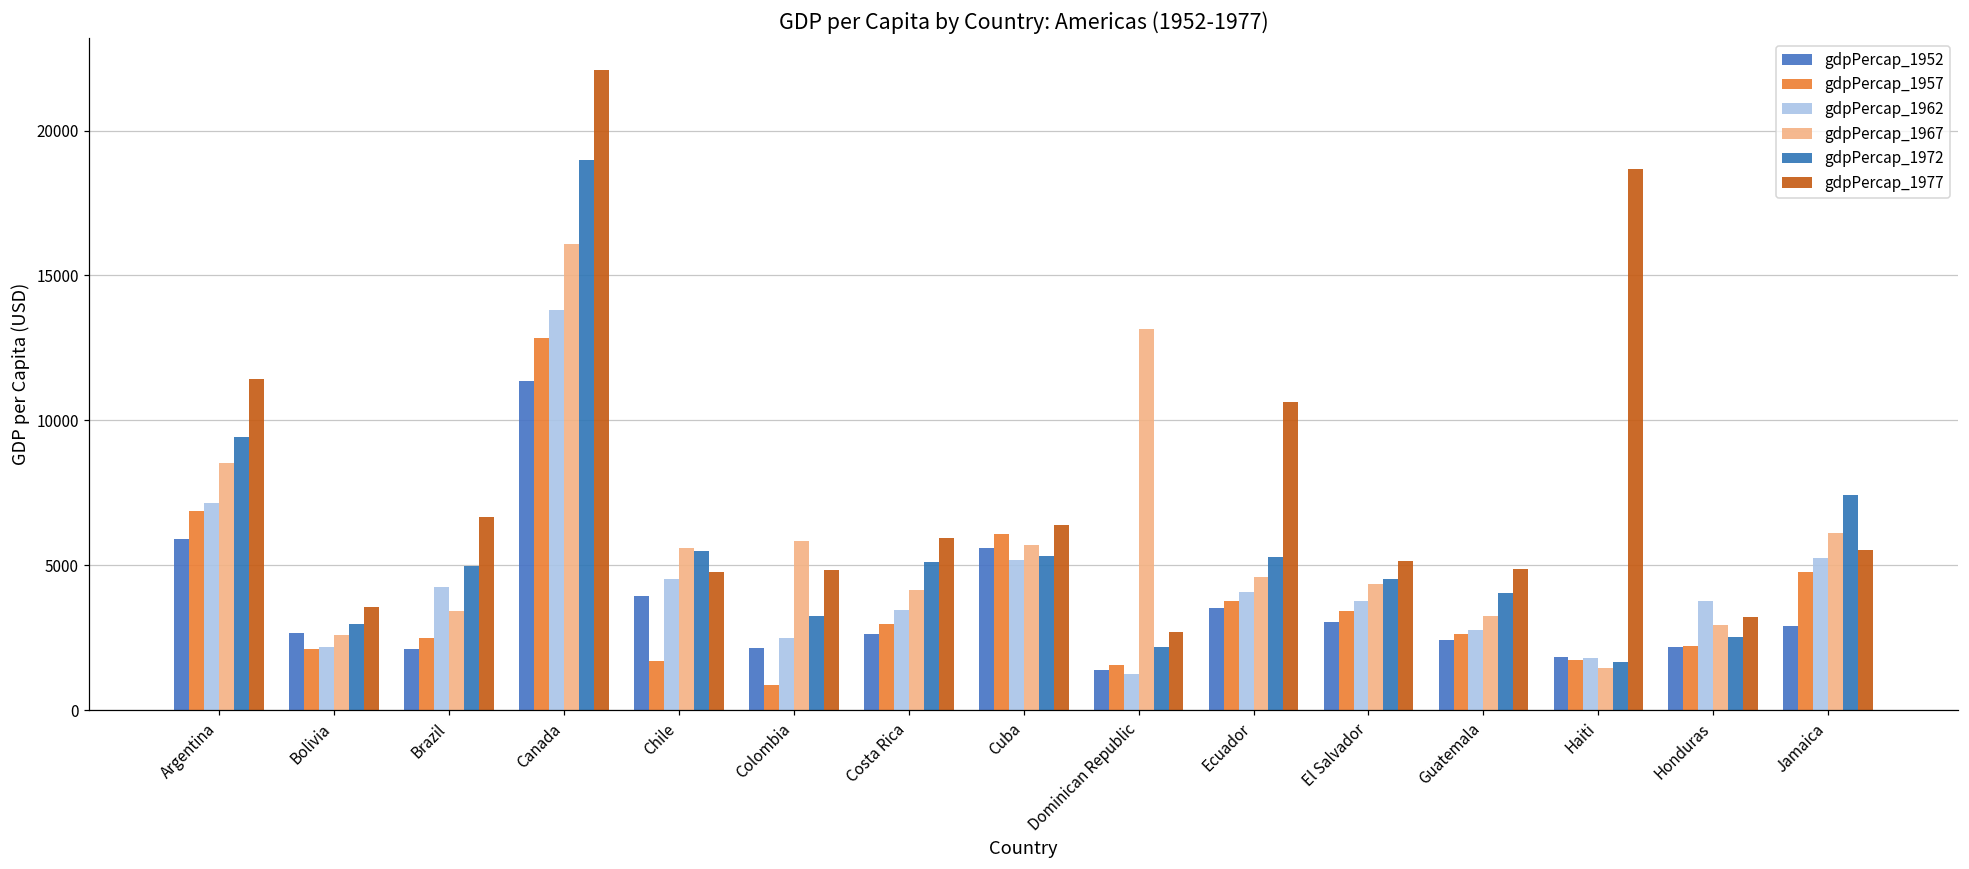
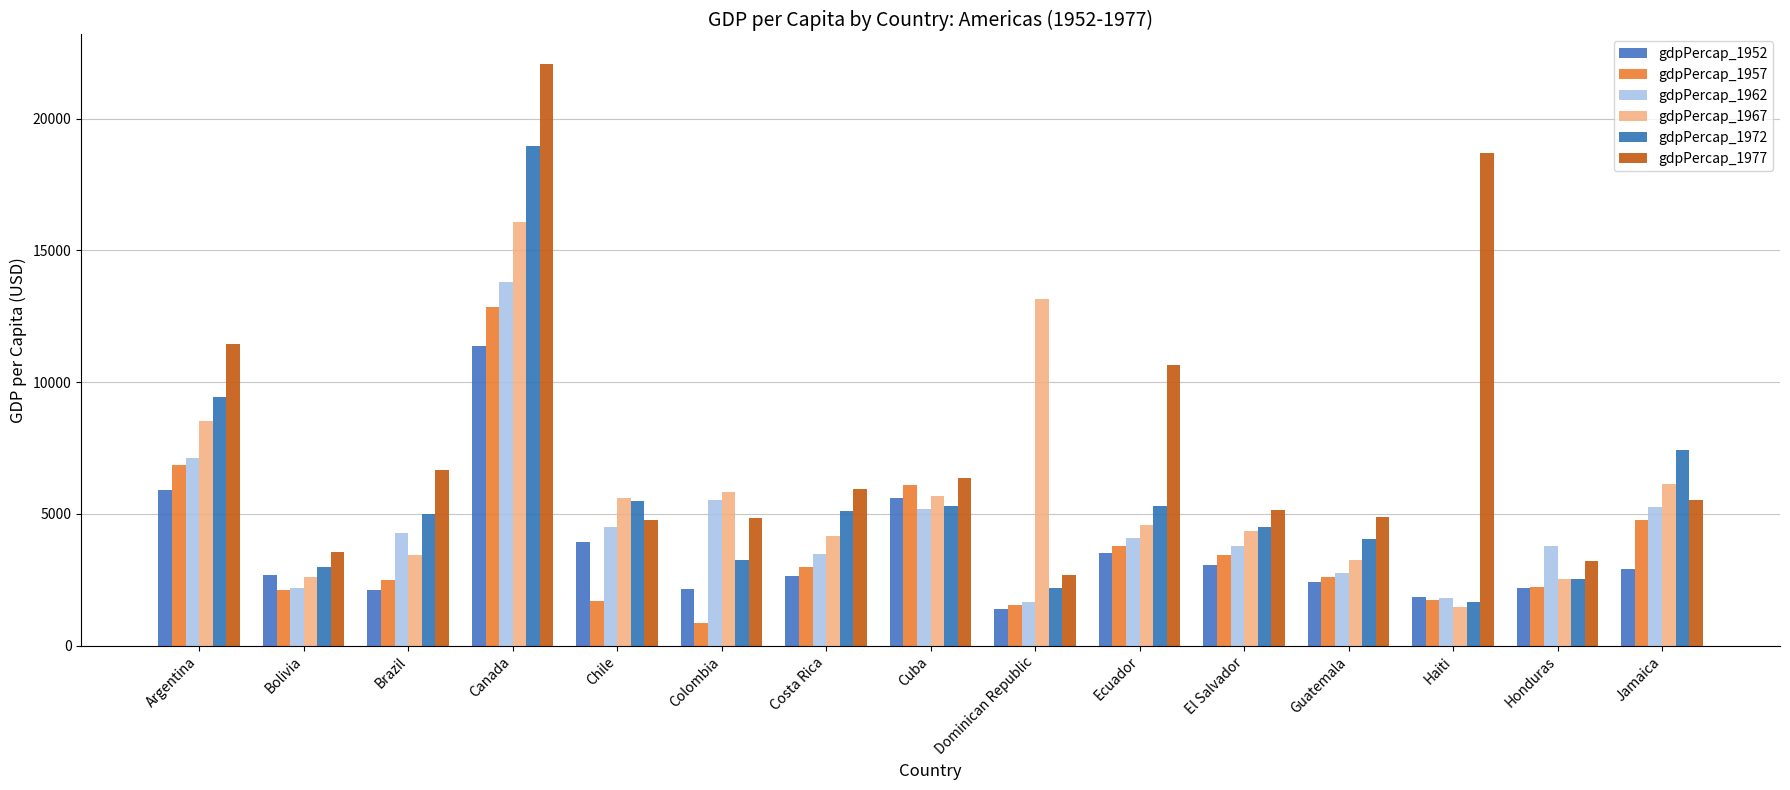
  {
    "gdpPercap_1957": {
      "Argentina": 6900,
      "Bolivia": 2100,
      "Brazil": 2500,
      "Canada": 12800,
      "Chile": 1700,
      "Colombia": 900,
      "Costa Rica": 3000,
      "Cuba": 6100,
      "Dominican Republic": 1500,
      "Ecuador": 3800,
      "El Salvador": 3400,
      "Guatemala": 2600,
      "Haiti": 1700,
      "Honduras": 2200,
      "Jamaica": 4800
    },
    "gdpPercap_1962": {
      "Argentina": 7100,
      "Bolivia": 2200,
      "Brazil": 4300,
      "Canada": 13800,
      "Chile": 4500,
-     "Colombia": 2500,
+     "Colombia": 5500,
      "Costa Rica": 3500,
      "Cuba": 5200,
-     "Dominican Republic": 1200,
+     "Dominican Republic": 1700,
      "Ecuador": 4100,
      "El Salvador": 3800,
      "Guatemala": 2800,
      "Haiti": 1800,
      "Honduras": 3800,
      "Jamaica": 5200
    },
    "gdpPercap_1967": {
      "Argentina": 8500,
      "Bolivia": 2600,
      "Brazil": 3400,
      "Canada": 16100,
      "Chile": 5600,
      "Colombia": 5800,
      "Costa Rica": 4200,
      "Cuba": 5700,
      "Dominican Republic": 13200,
      "Ecuador": 4600,
      "El Salvador": 4400,
      "Guatemala": 3200,
      "Haiti": 1500,
-     "Honduras": 2900,
+     "Honduras": 2500,
      "Jamaica": 6100
    },
    "gdpPercap_1977": {
      "Argentina": 11400,
      "Bolivia": 3500,
      "Brazil": 6700,
      "Canada": 22100,
      "Chile": 4800,
      "Colombia": 4900,
      "Costa Rica": 5900,
      "Cuba": 6400,
      "Dominican Republic": 2700,
      "Ecuador": 10600,
      "El Salvador": 5100,
      "Guatemala": 4900,
      "Haiti": 18700,
      "Honduras": 3200,
      "Jamaica": 5500
    }
  }
